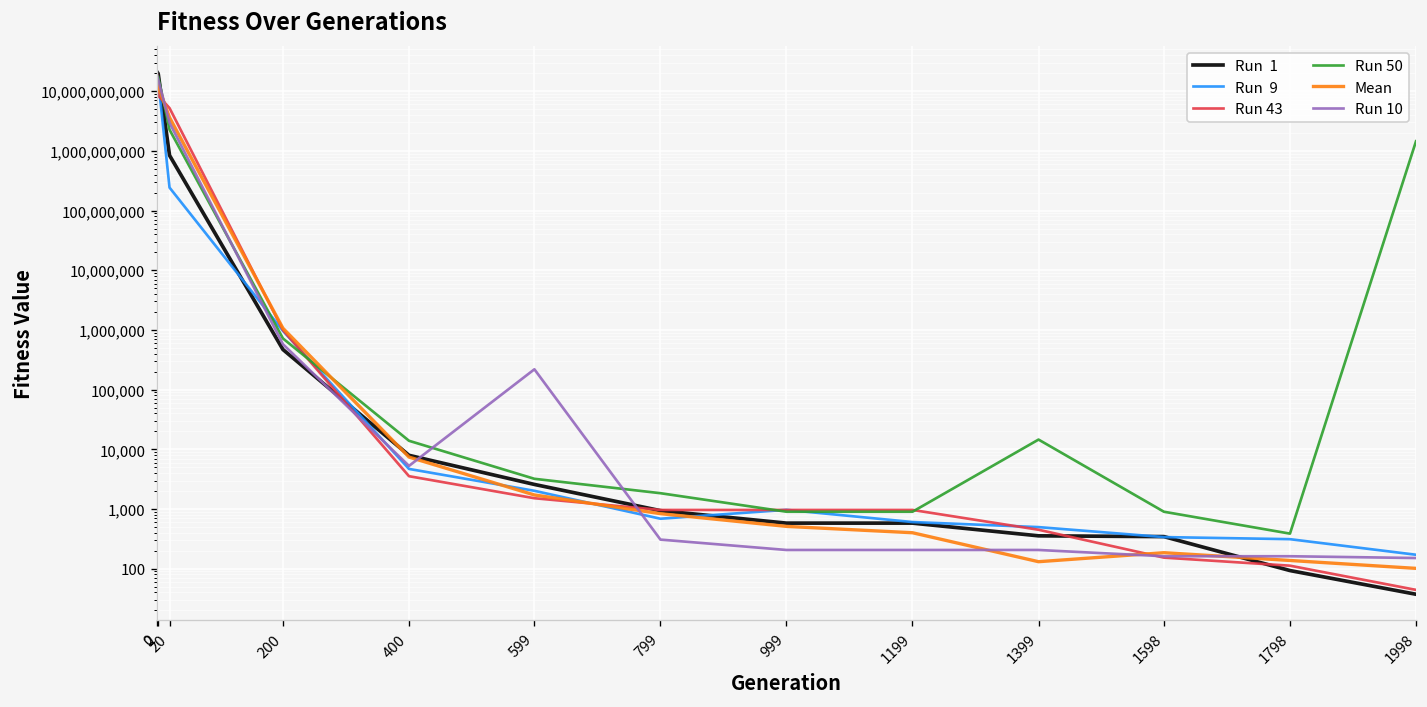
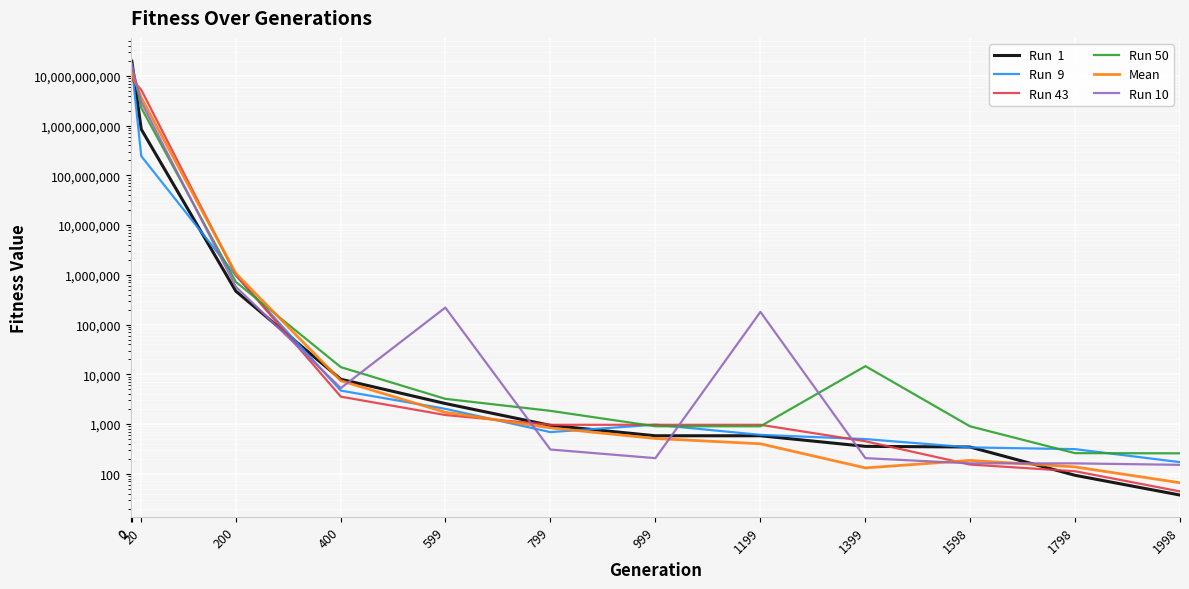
  {
    "Run 1": {
      "0": "21,000,000,000",
      "20": "800,000,000",
      "200": "500,000",
      "599": "3,000",
      "999": "600",
      "1399": "400",
      "1798": "90",
      "1998": "40"
    },
    "Run 9": {
      "20": "200,000,000",
      "599": "2,000",
      "799": "700",
      "1798": "300",
      "1998": "170"
    },
    "Run 43": {
      "2": "8,000,000,000",
      "20": "5,000,000,000",
      "400": "4,000",
      "599": "1,500",
      "1798": "110",
      "1998": "40"
    },
    "Run 50": {
      "20": "2,000,000,000",
      "200": "700,000",
      "400": "14,000",
      "599": "3,000",
      "799": "1,800",
      "1399": "15,000",
      "1598": "900",
-     "1798": "400",
-     "1998": "1,400,000,000"
+     "1798": "300",
+     "1998": "300"
    },
    "Mean": {
      "2": "12,000,000,000",
      "20": "4,000,000,000",
      "599": "1,700",
      "999": "500",
      "1199": "400",
      "1399": "130",
      "1598": "190",
      "1798": "140",
-     "1998": "100"
+     "1998": "70"
    },
    "Run 10": {
      "20": "3,000,000,000",
      "200": "600,000",
      "599": "200,000",
      "799": "300",
      "999": "210",
-     "1199": "210",
+     "1199": "180,000",
      "1399": "210",
      "1798": "160",
      "1998": "150"
    }
  }
